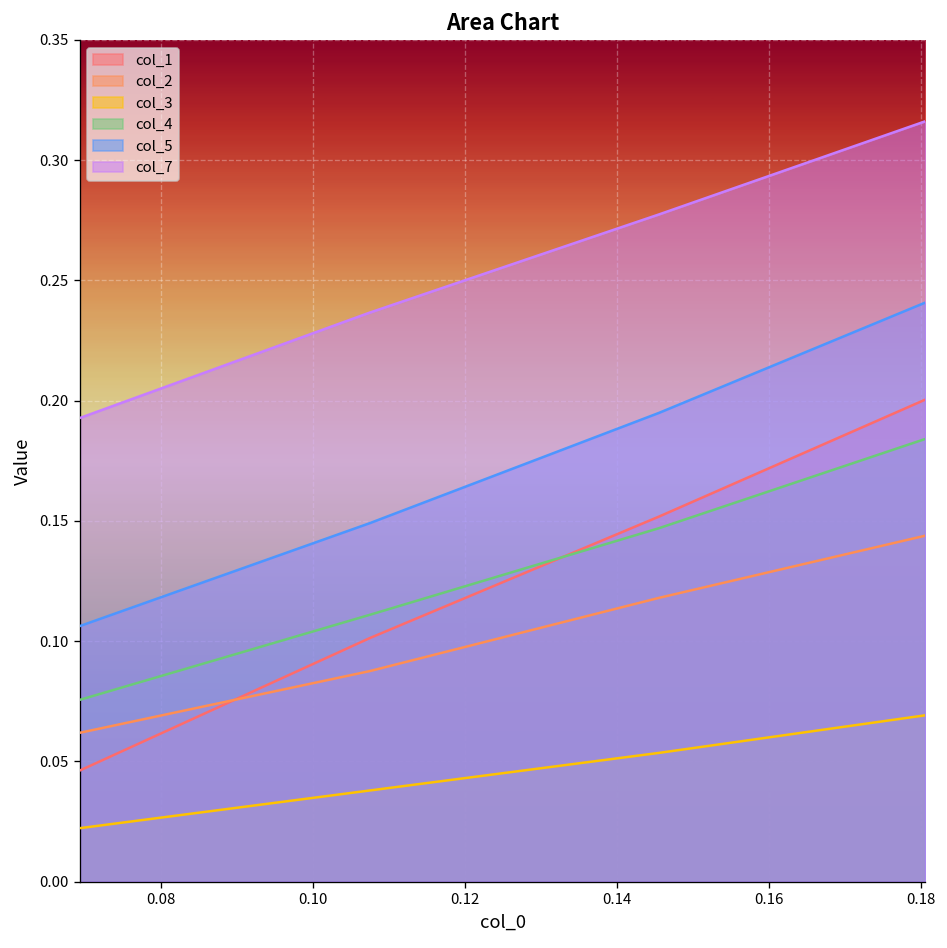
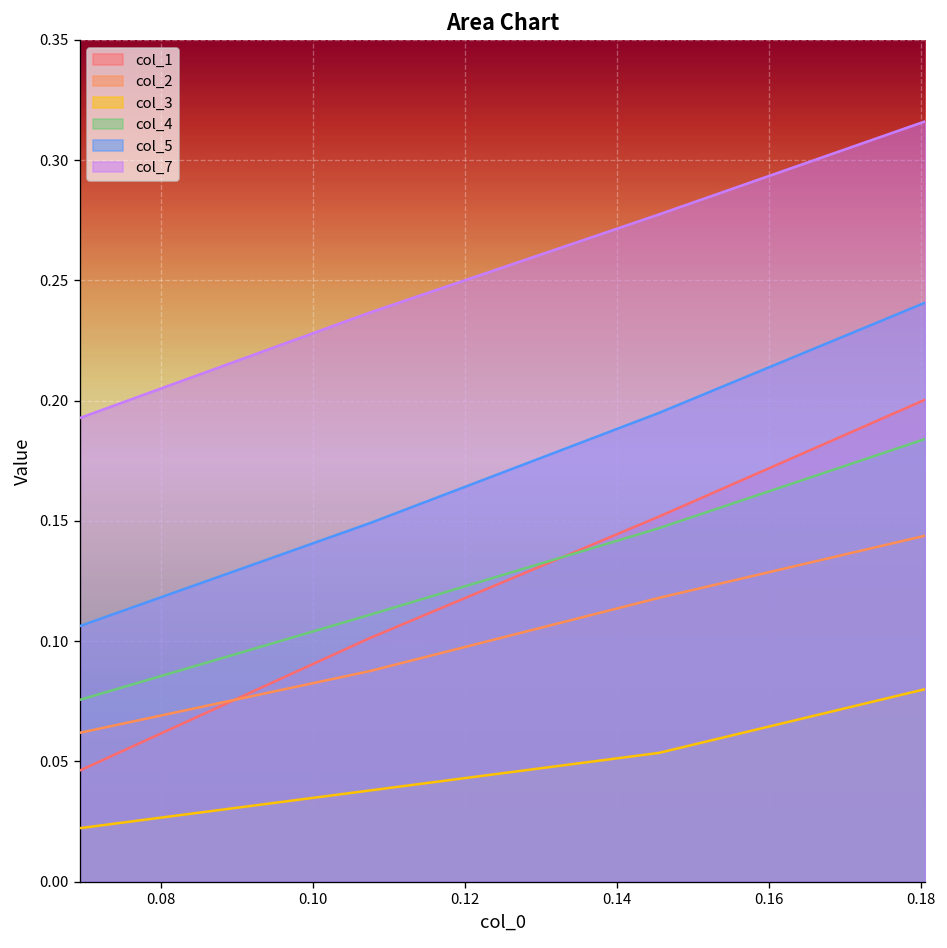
  {
    "col_3": {
-     "0.18": 0.069
+     "0.18": 0.080
    },
    "col_4": {
      "0.18": 0.184
    },
    "col_5": {
      "0.18": 0.241
    },
    "col_7": {
      "0.18": 0.316
    }
  }
